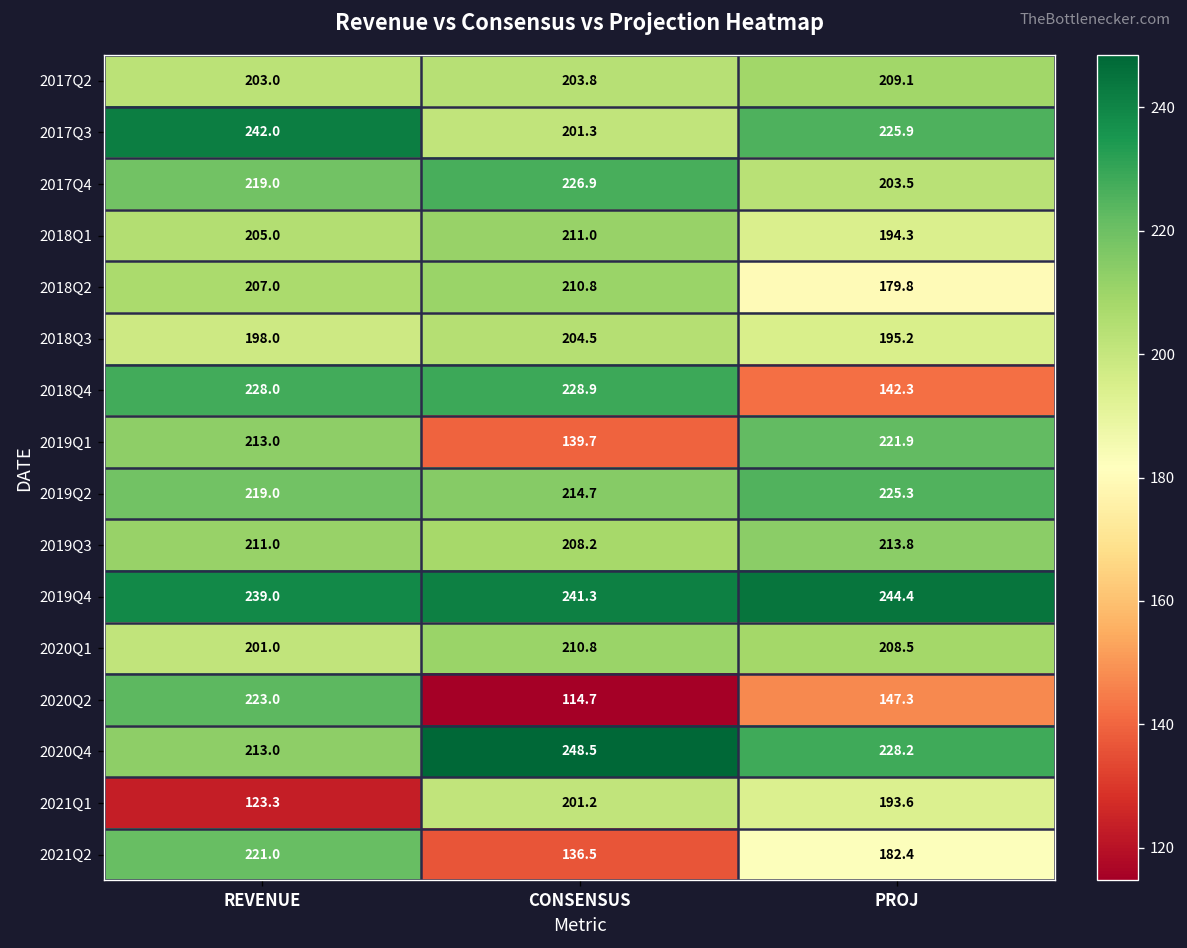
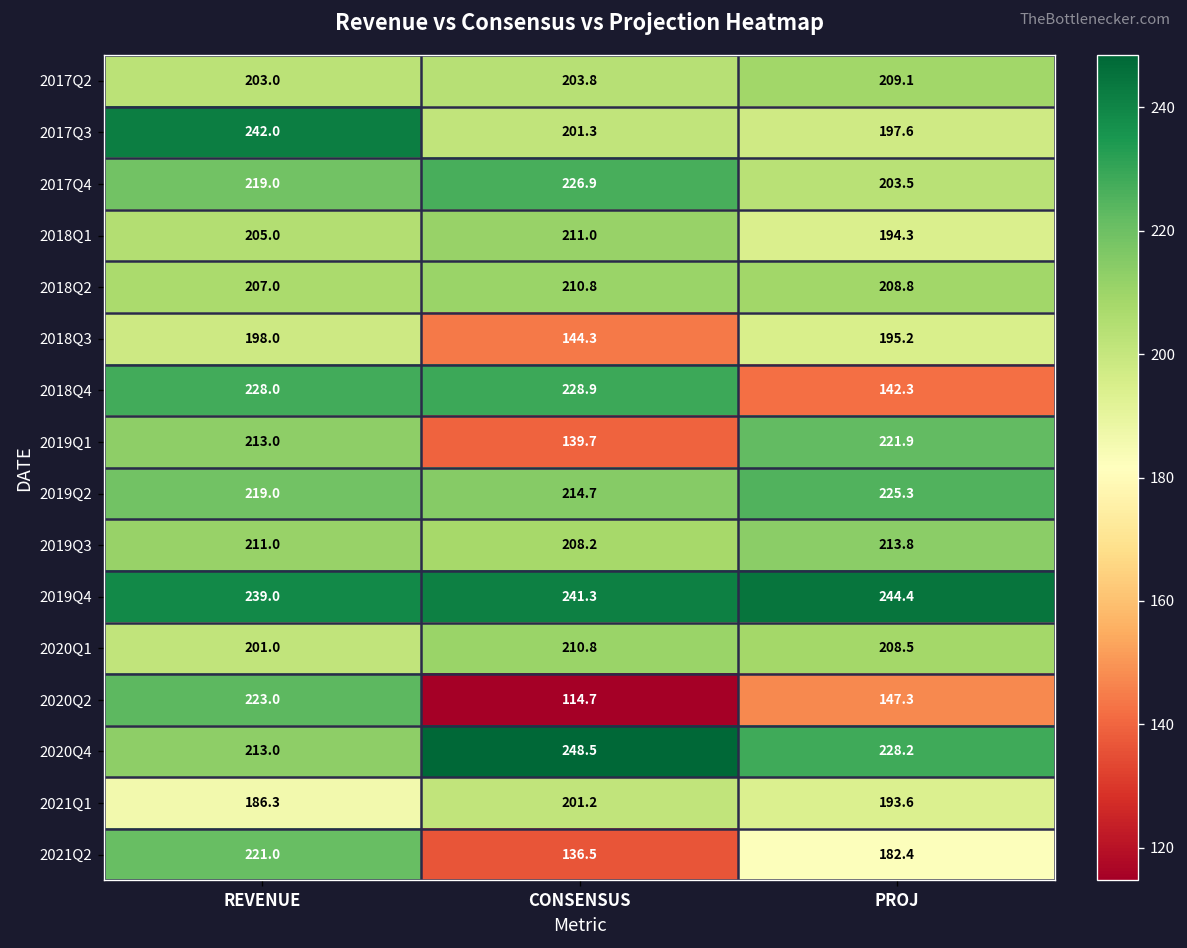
  {
    "2017Q2": {
      "REVENUE": 203.0,
      "CONSENSUS": 203.8,
      "PROJ": 209.1
    },
    "2017Q3": {
      "REVENUE": 242.0,
      "CONSENSUS": 201.3,
-     "PROJ": 225.9
+     "PROJ": 197.6
    },
    "2017Q4": {
      "REVENUE": 219.0,
      "CONSENSUS": 226.9,
      "PROJ": 203.5
    },
    "2018Q1": {
      "REVENUE": 205.0,
      "CONSENSUS": 211.0,
      "PROJ": 194.3
    },
    "2018Q2": {
      "REVENUE": 207.0,
      "CONSENSUS": 210.8,
-     "PROJ": 179.8
+     "PROJ": 208.8
    },
    "2018Q3": {
      "REVENUE": 198.0,
-     "CONSENSUS": 204.5,
+     "CONSENSUS": 144.3,
      "PROJ": 195.2
    },
    "2018Q4": {
      "REVENUE": 228.0,
      "CONSENSUS": 228.9,
      "PROJ": 142.3
    },
    "2019Q1": {
      "REVENUE": 213.0,
      "CONSENSUS": 139.7,
      "PROJ": 221.9
    },
    "2019Q2": {
      "REVENUE": 219.0,
      "CONSENSUS": 214.7,
      "PROJ": 225.3
    },
    "2019Q3": {
      "REVENUE": 211.0,
      "CONSENSUS": 208.2,
      "PROJ": 213.8
    },
    "2019Q4": {
      "REVENUE": 239.0,
      "CONSENSUS": 241.3,
      "PROJ": 244.4
    },
    "2020Q1": {
      "REVENUE": 201.0,
      "CONSENSUS": 210.8,
      "PROJ": 208.5
    },
    "2020Q2": {
      "REVENUE": 223.0,
      "CONSENSUS": 114.7,
      "PROJ": 147.3
    },
    "2020Q4": {
      "REVENUE": 213.0,
      "CONSENSUS": 248.5,
      "PROJ": 228.2
    },
    "2021Q1": {
-     "REVENUE": 123.3,
+     "REVENUE": 186.3,
      "CONSENSUS": 201.2,
      "PROJ": 193.6
    },
    "2021Q2": {
      "REVENUE": 221.0,
      "CONSENSUS": 136.5,
      "PROJ": 182.4
    }
  }
